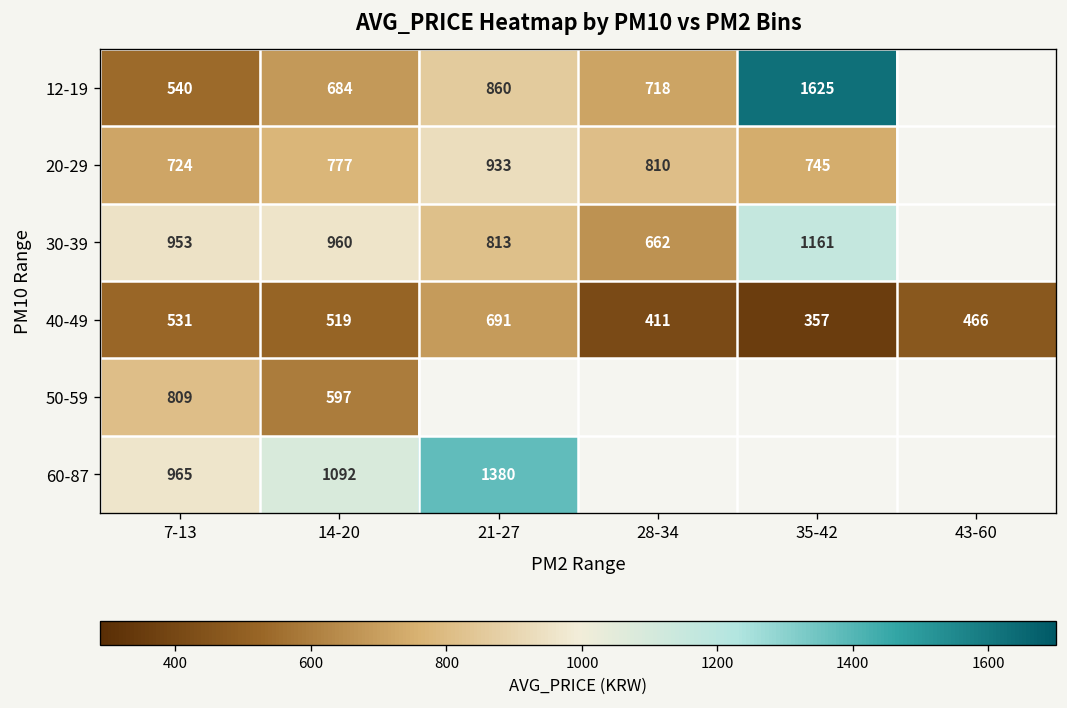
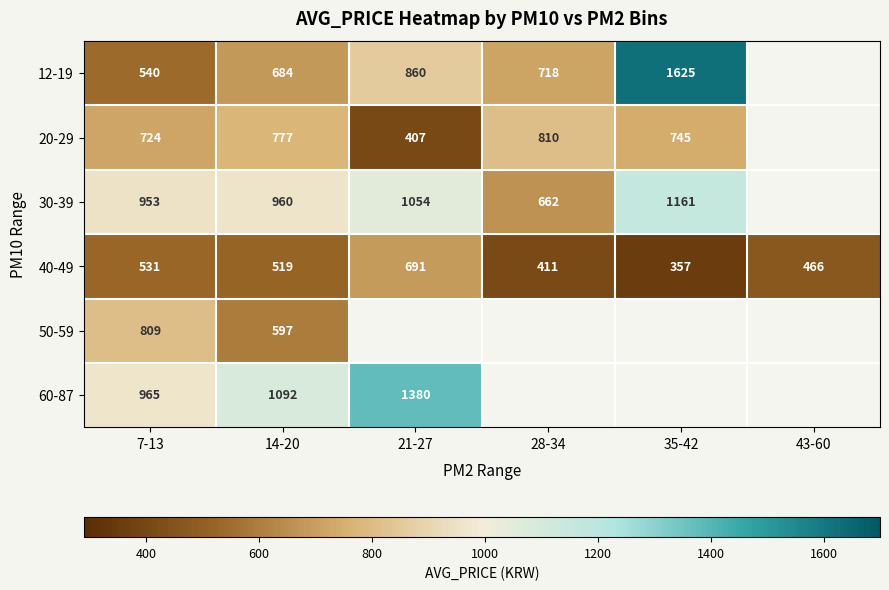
  {
    "12-19": {
      "7-13": 540,
      "14-20": 684,
      "21-27": 860,
      "28-34": 718,
      "35-42": 1625
    },
    "20-29": {
      "7-13": 724,
      "14-20": 777,
-     "21-27": 933,
+     "21-27": 407,
      "28-34": 810,
      "35-42": 745
    },
    "30-39": {
      "7-13": 953,
      "14-20": 960,
-     "21-27": 813,
+     "21-27": 1054,
      "28-34": 662,
      "35-42": 1161
    },
    "40-49": {
      "7-13": 531,
      "14-20": 519,
      "21-27": 691,
      "28-34": 411,
      "35-42": 357,
      "43-60": 466
    },
    "50-59": {
      "7-13": 809,
      "14-20": 597
    },
    "60-87": {
      "7-13": 965,
      "14-20": 1092,
      "21-27": 1380
    }
  }
